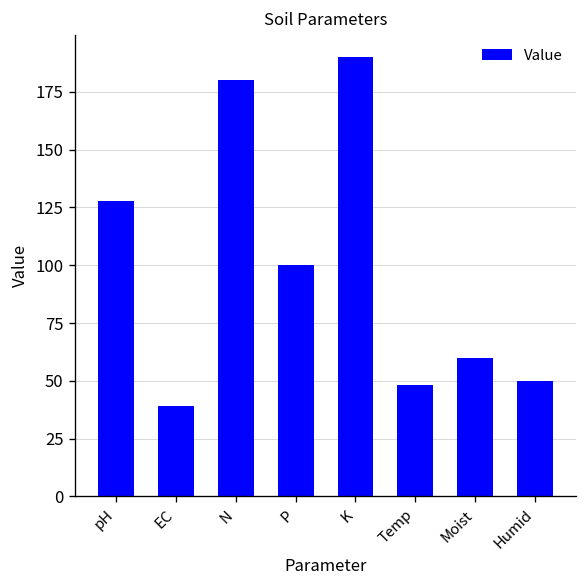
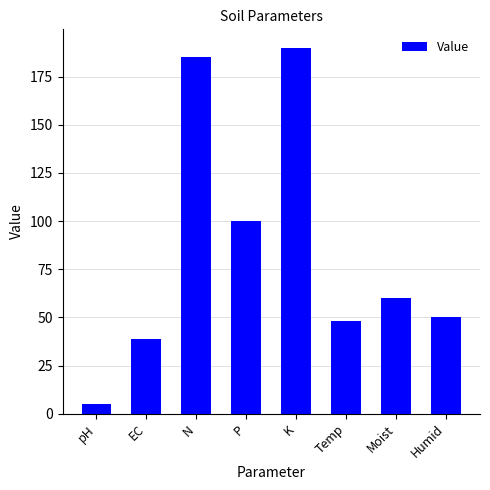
  {
-   "pH": 128,
+   "pH": 5,
    "EC": 39,
-   "N": 180,
+   "N": 185,
    "P": 100,
    "K": 190,
    "Temp": 48,
    "Moist": 60,
    "Humid": 50
  }
